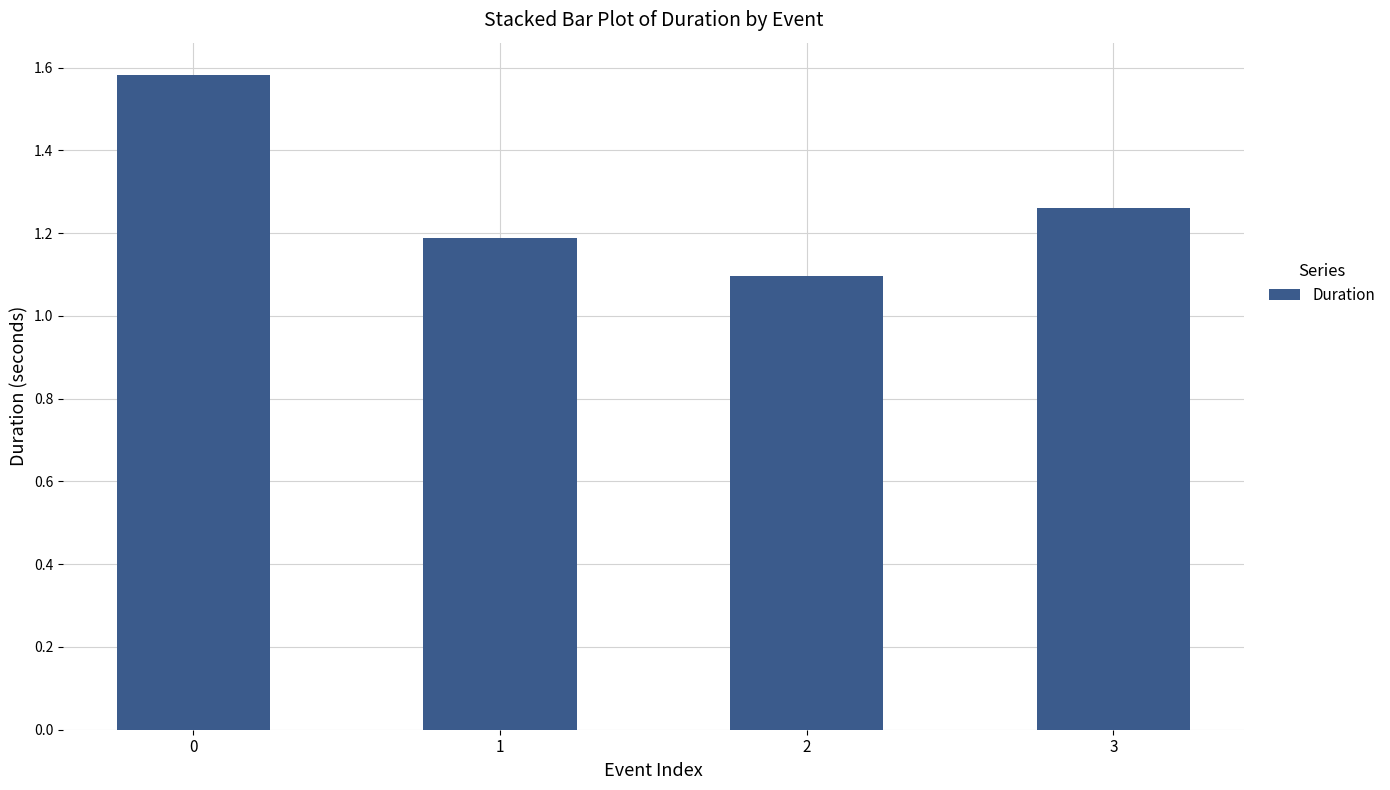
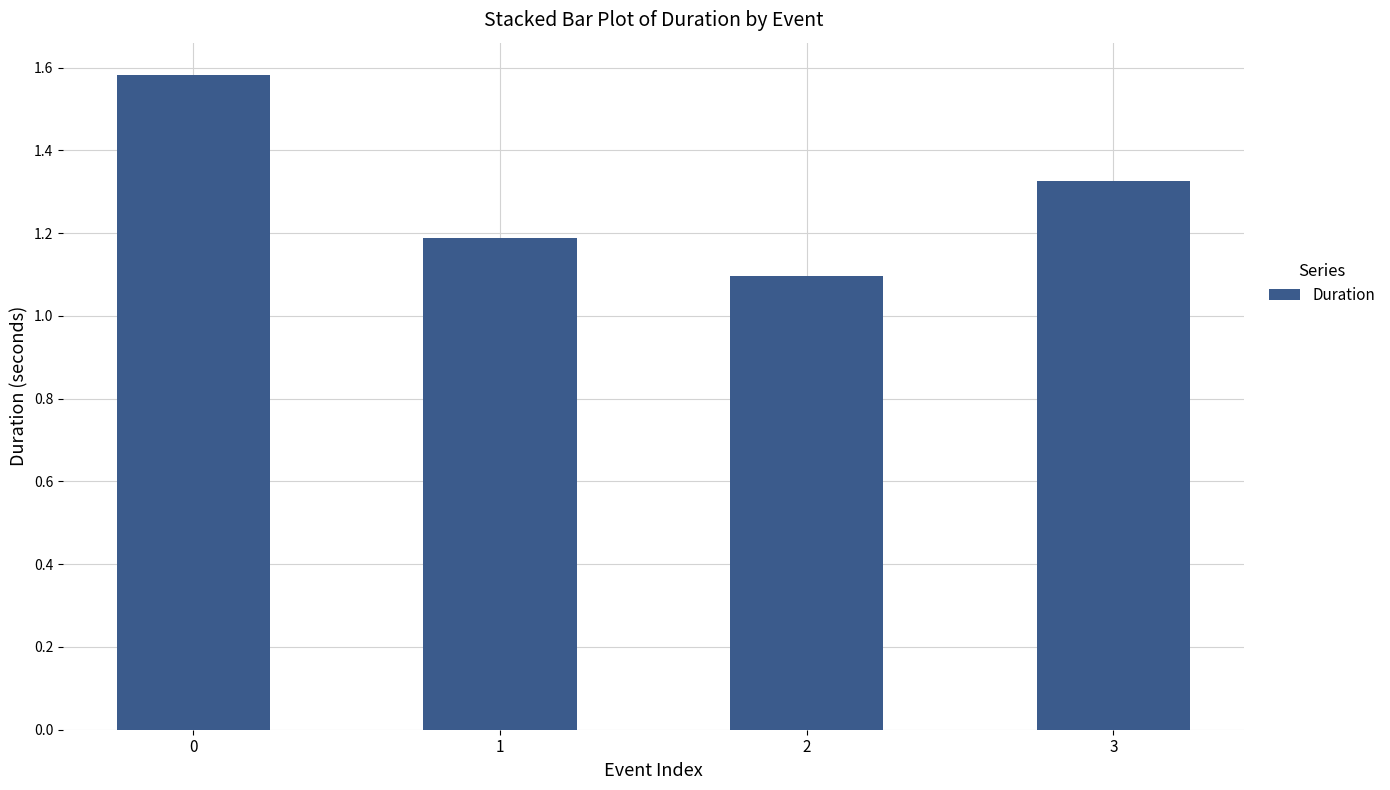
  {
    "0": 1.58,
    "1": 1.19,
    "2": 1.10,
-   "3": 1.26
+   "3": 1.33
  }
